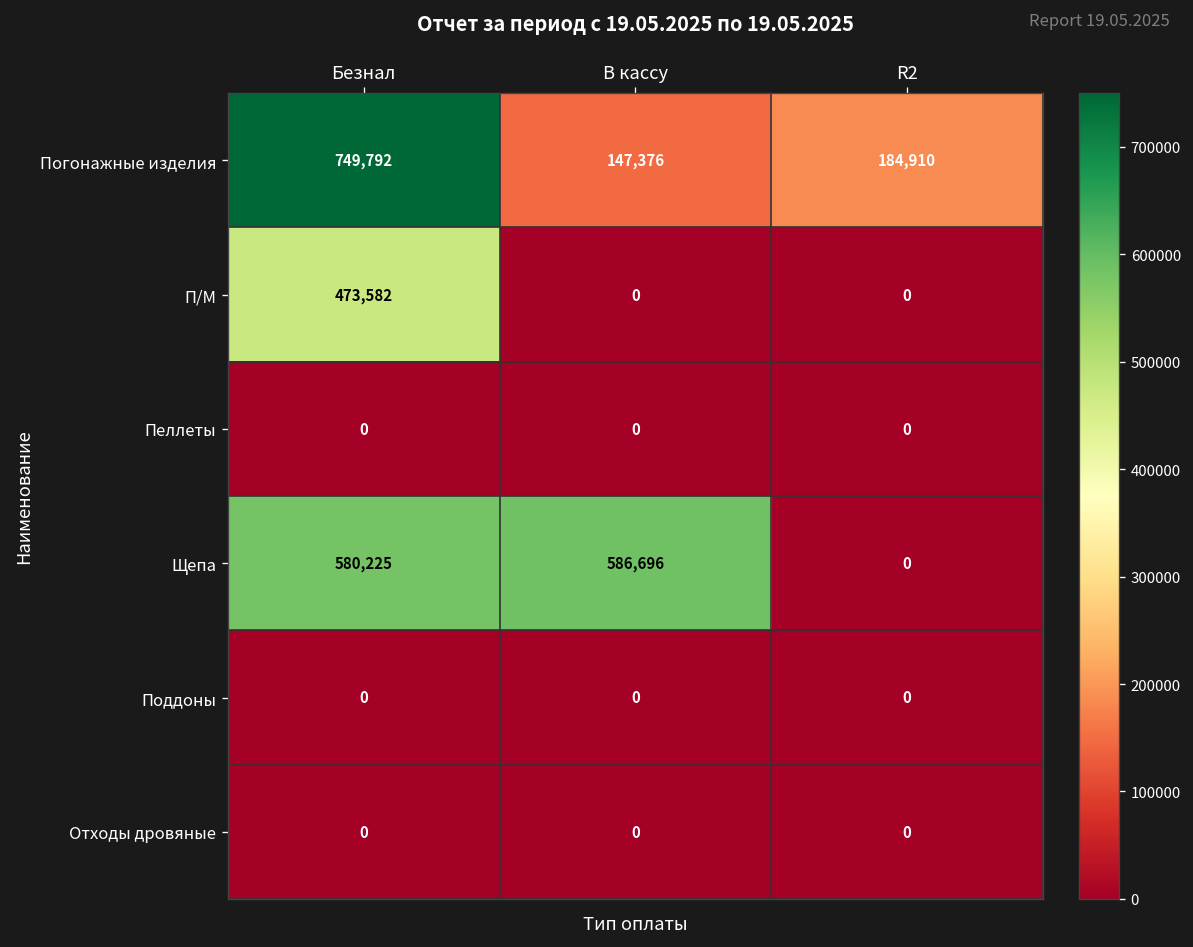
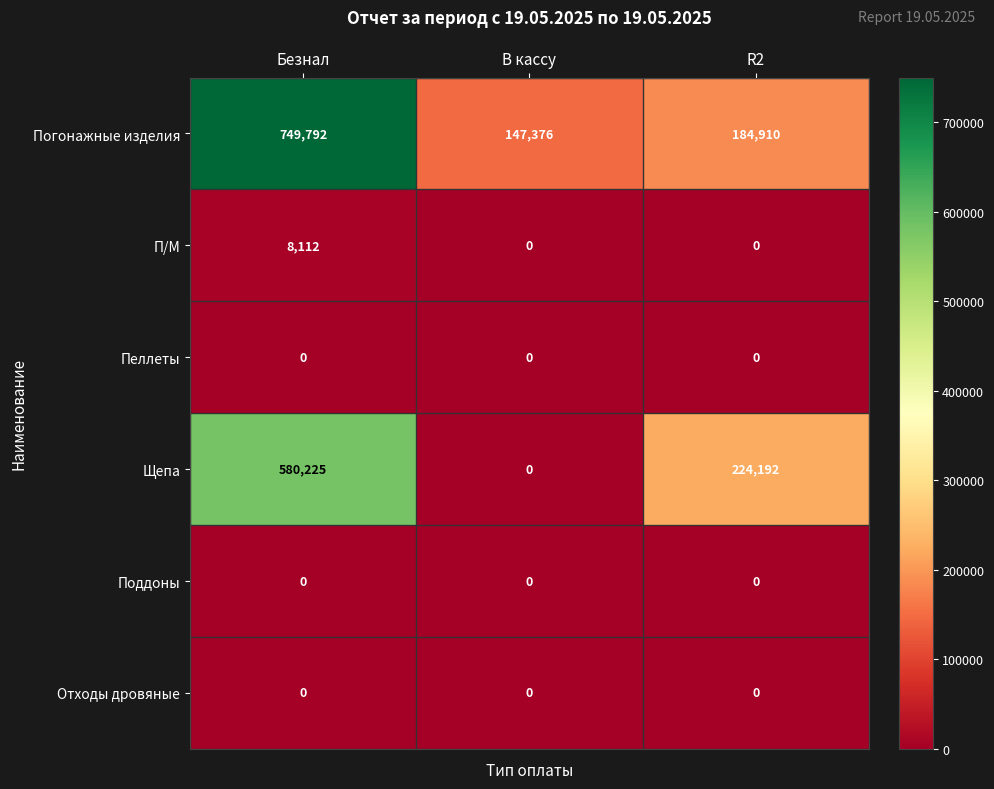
  {
    "Погонажные изделия": {
      "Безнал": "749,792",
      "В кассу": "147,376",
      "R2": "184,910"
    },
    "П/М": {
-     "Безнал": "473,582",
+     "Безнал": "8,112",
      "В кассу": "0",
      "R2": "0"
    },
    "Пеллеты": {
      "Безнал": "0",
      "В кассу": "0",
      "R2": "0"
    },
    "Щепа": {
      "Безнал": "580,225",
-     "В кассу": "586,696",
-     "R2": "0"
+     "В кассу": "0",
+     "R2": "224,192"
    },
    "Поддоны": {
      "Безнал": "0",
      "В кассу": "0",
      "R2": "0"
    },
    "Отходы дровяные": {
      "Безнал": "0",
      "В кассу": "0",
      "R2": "0"
    }
  }
